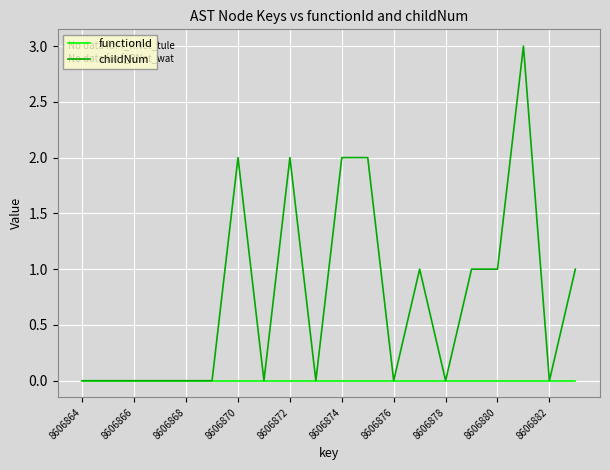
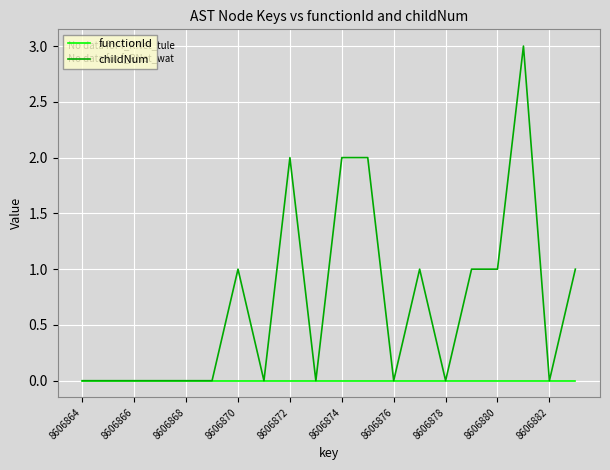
  {
    "functionId": {
      "8606870": 0,
      "8606872": 0,
      "8606874": 0,
      "8606880": 0
    },
    "childNum": {
-     "8606870": 2,
+     "8606870": 1,
      "8606872": 2,
      "8606874": 2,
      "8606880": 1
    }
  }
